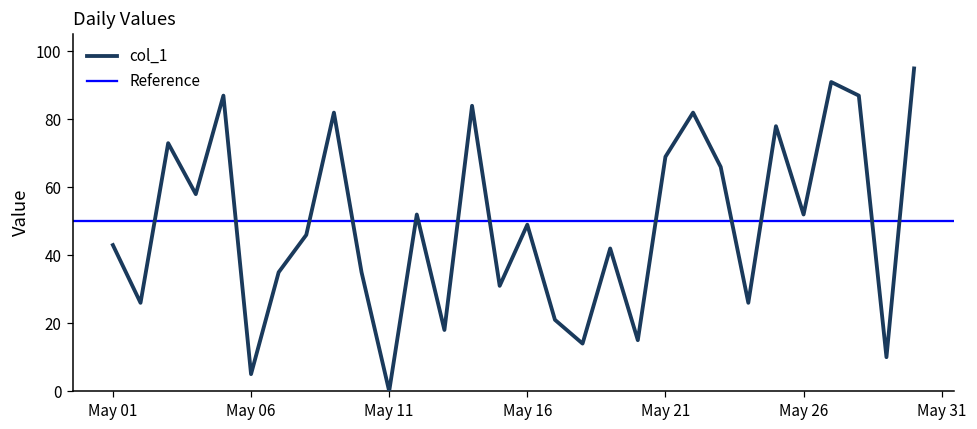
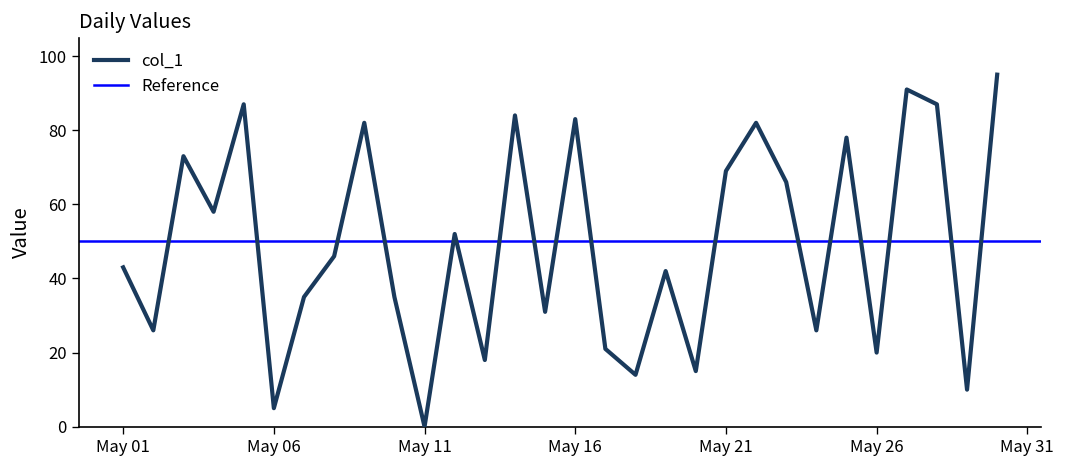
  {
    "May 01": 43,
    "May 06": 5,
    "May 11": 0,
-   "May 16": 49,
+   "May 16": 83,
    "May 21": 69,
-   "May 26": 52
+   "May 26": 20
  }
